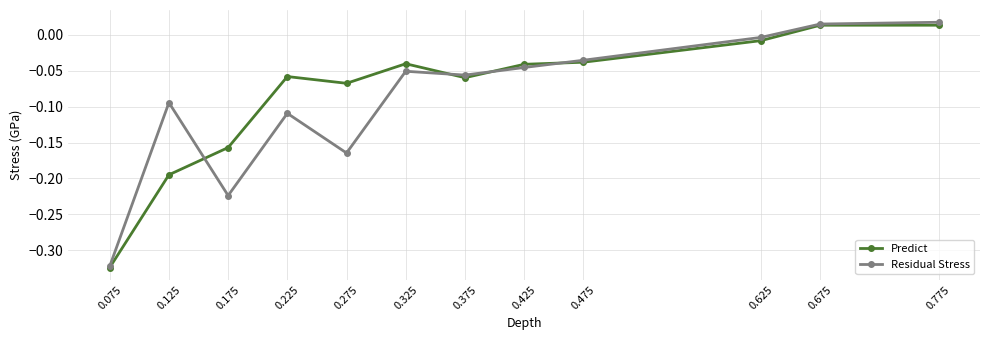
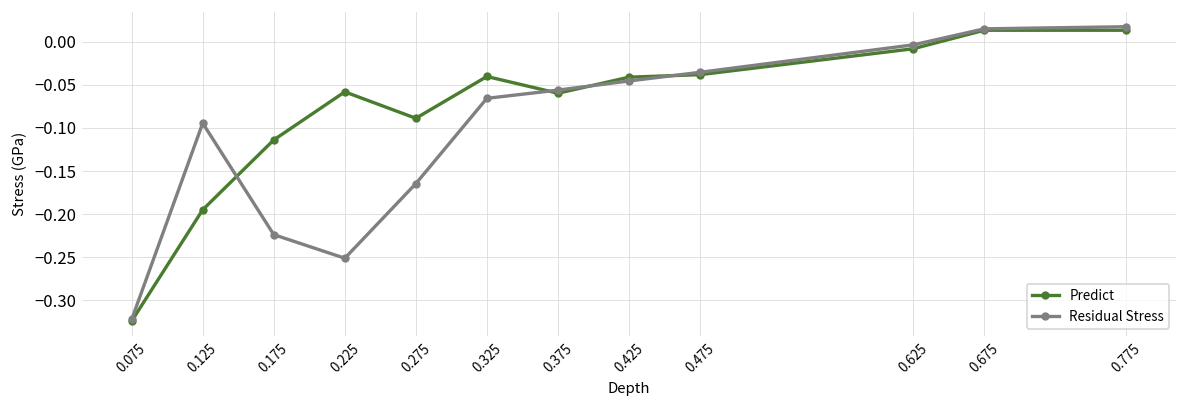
  {
    "Predict": {
      "0.125": -0.20,
-     "0.175": -0.16,
+     "0.175": -0.11,
      "0.225": -0.06,
-     "0.275": -0.07,
+     "0.275": -0.09,
      "0.325": -0.04,
      "0.375": -0.06,
      "0.425": -0.04,
      "0.625": -0.01,
      "0.775": 0.01
    },
    "Residual Stress": {
      "0.125": -0.09,
      "0.175": -0.22,
-     "0.225": -0.11,
+     "0.225": -0.25,
      "0.275": -0.16,
-     "0.325": -0.05,
+     "0.325": -0.07,
      "0.375": -0.06,
      "0.425": -0.05,
      "0.625": 0.00,
      "0.775": 0.02
    }
  }
